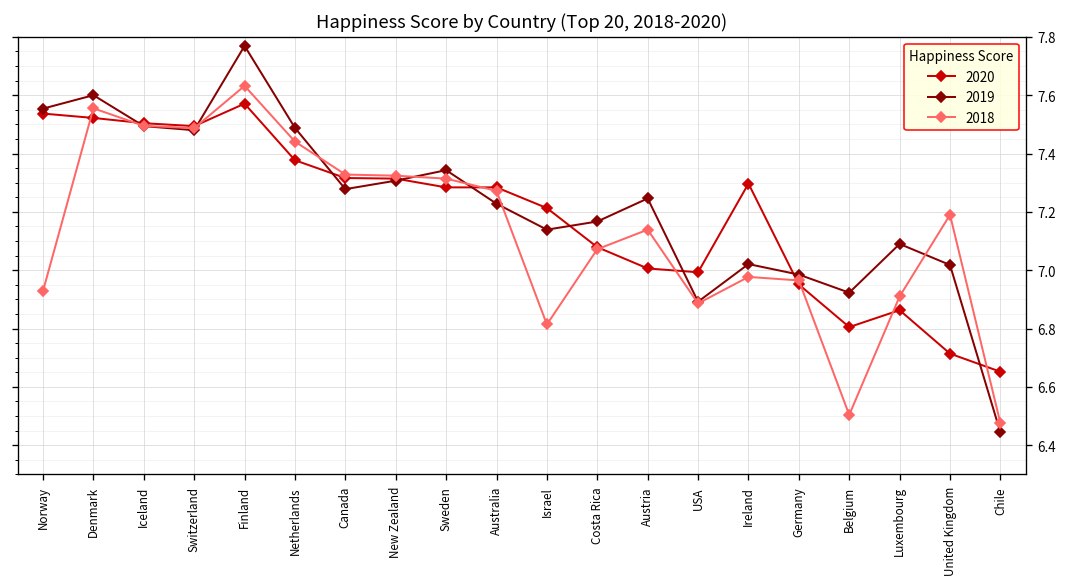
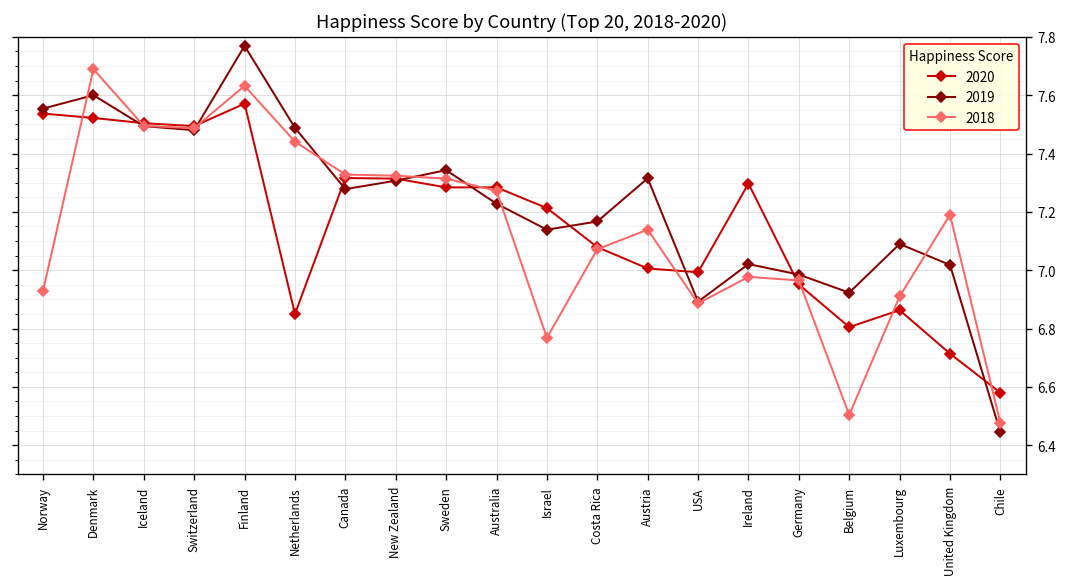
  {
    "2020": {
      "Norway": 7.54,
      "Denmark": 7.52,
      "Finland": 7.57,
-     "Netherlands": 7.38,
+     "Netherlands": 6.85,
      "Canada": 7.32,
      "Sweden": 7.28,
      "Australia": 7.28,
      "Israel": 7.21,
      "Austria": 7.01,
      "USA": 6.99,
      "Ireland": 7.30,
      "Germany": 6.95,
      "Belgium": 6.81,
      "Luxembourg": 6.86,
      "United Kingdom": 6.71,
-     "Chile": 6.65
+     "Chile": 6.58
    },
    "2019": {
      "Norway": 7.55,
      "Denmark": 7.60,
      "Finland": 7.77,
      "Netherlands": 7.49,
      "Canada": 7.28,
      "Sweden": 7.34,
      "Australia": 7.23,
      "Israel": 7.14,
      "Costa Rica": 7.17,
-     "Austria": 7.25,
+     "Austria": 7.32,
      "Ireland": 7.02,
      "Germany": 6.99,
      "Belgium": 6.92,
      "Luxembourg": 7.09,
      "United Kingdom": 7.02,
      "Chile": 6.44
    },
    "2018": {
      "Norway": 6.93,
-     "Denmark": 7.56,
+     "Denmark": 7.69,
      "Finland": 7.63,
      "Netherlands": 7.44,
      "Canada": 7.33,
      "Sweden": 7.31,
      "Australia": 7.27,
-     "Israel": 6.81,
+     "Israel": 6.77,
      "Austria": 7.14,
      "Ireland": 6.98,
      "Germany": 6.97,
      "Belgium": 6.50,
      "Luxembourg": 6.91,
      "United Kingdom": 7.19,
      "Chile": 6.48
    }
  }
